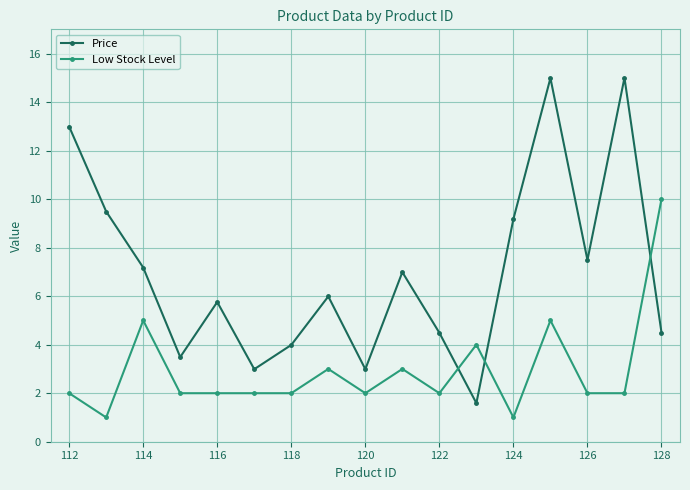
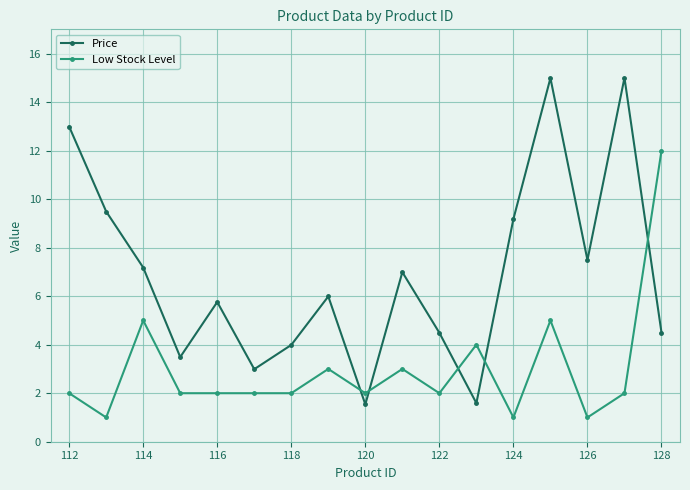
  {
    "Price": {
      "112": 13.0,
      "114": 7.2,
      "116": 5.8,
      "118": 4.0,
-     "120": 3.0,
+     "120": 1.5,
      "122": 4.5,
      "124": 9.2,
      "126": 7.5,
      "128": 4.5
    },
    "Low Stock Level": {
      "112": 2,
      "114": 5,
      "116": 2,
      "118": 2,
      "120": 2,
      "122": 2,
      "124": 1,
-     "126": 2,
-     "128": 10
+     "126": 1,
+     "128": 12
    }
  }
